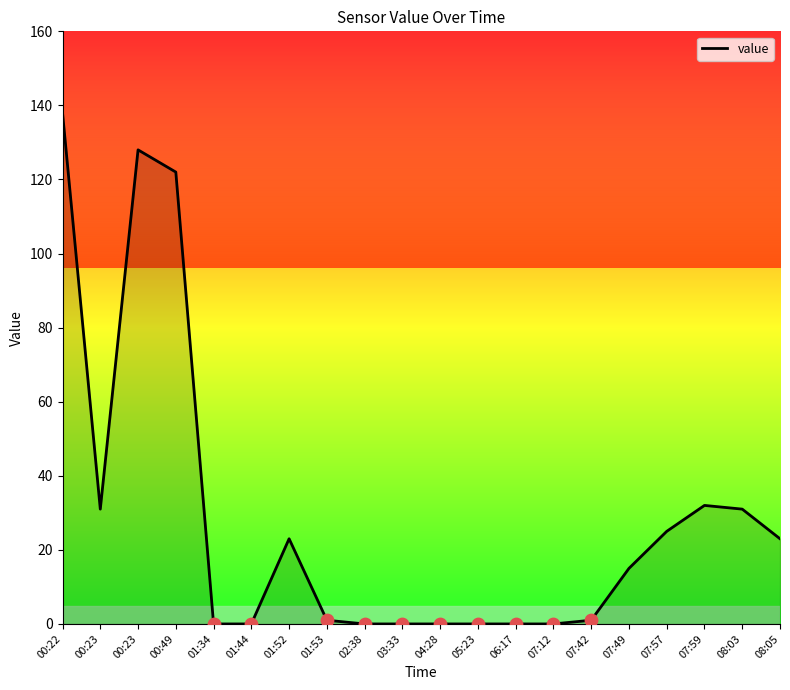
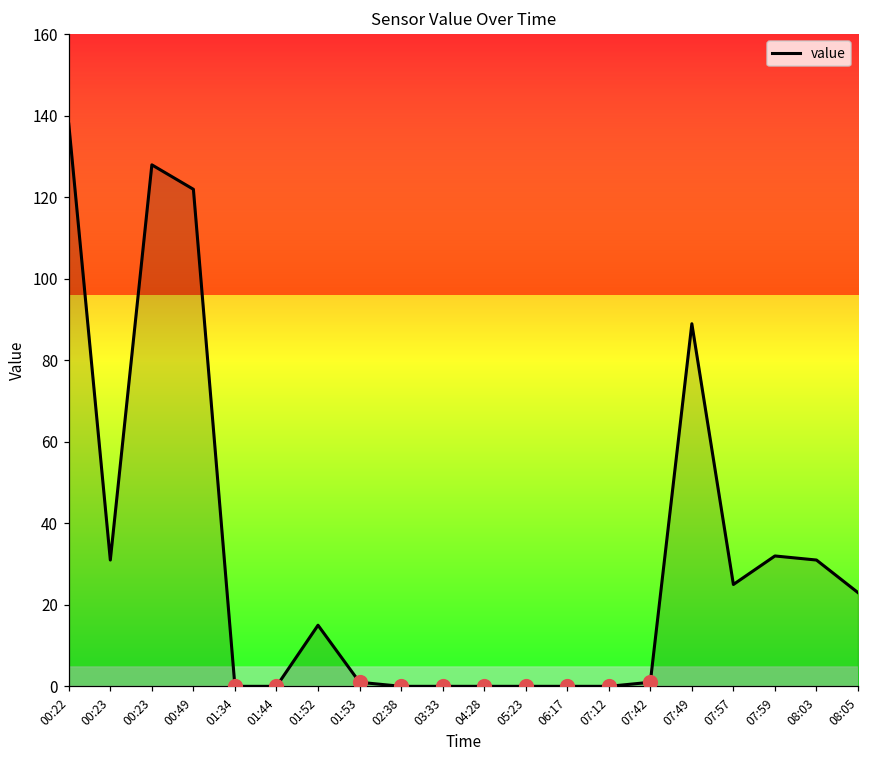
  {
    "value": {
      "00:22": 138,
      "00:49": 122,
-     "01:52": 23,
-     "07:49": 15,
+     "01:52": 15,
+     "07:49": 89,
      "07:57": 25,
      "07:59": 32,
      "08:03": 31,
      "08:05": 23
    }
  }
